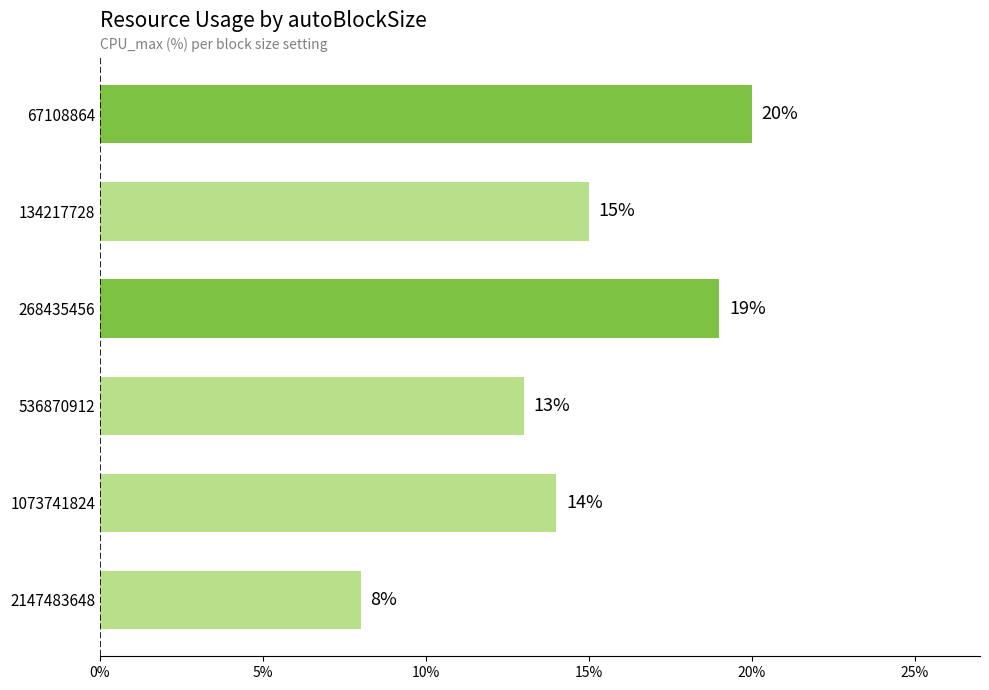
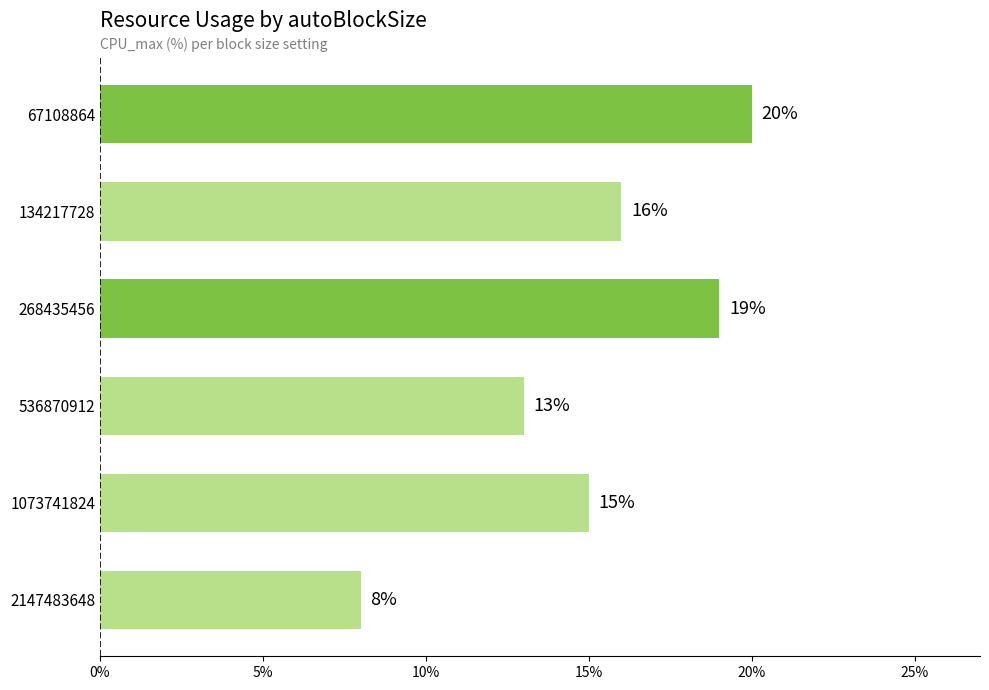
  {
    "67108864": "20%",
-   "134217728": "15%",
+   "134217728": "16%",
    "268435456": "19%",
    "536870912": "13%",
-   "1073741824": "14%",
+   "1073741824": "15%",
    "2147483648": "8%"
  }
